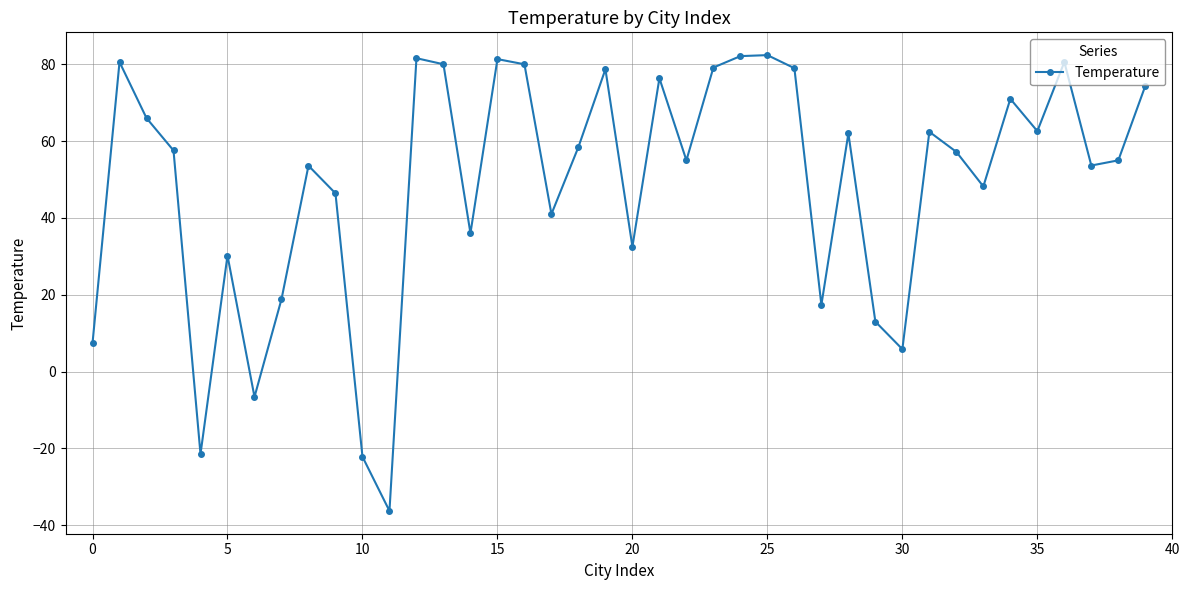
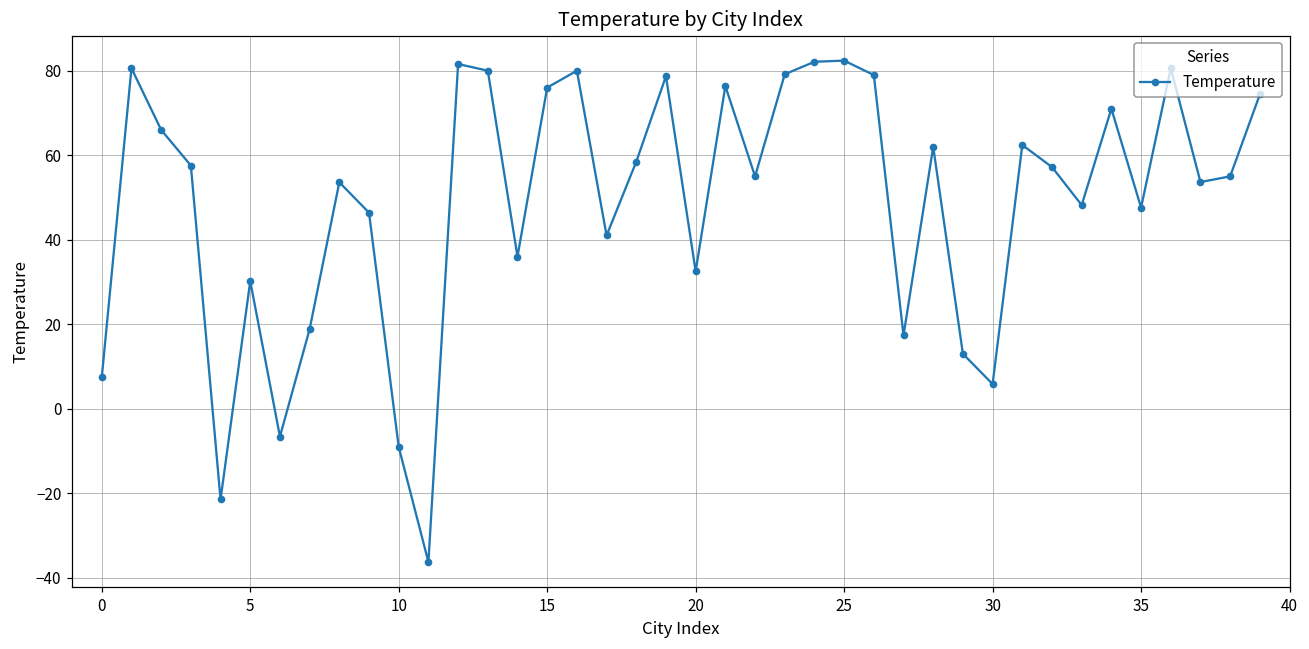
  {
    "0": 7,
    "5": 30,
-   "10": -22,
-   "15": 81,
+   "10": -9,
+   "15": 76,
    "20": 33,
    "25": 82,
    "30": 6,
-   "35": 63
+   "35": 48
  }
